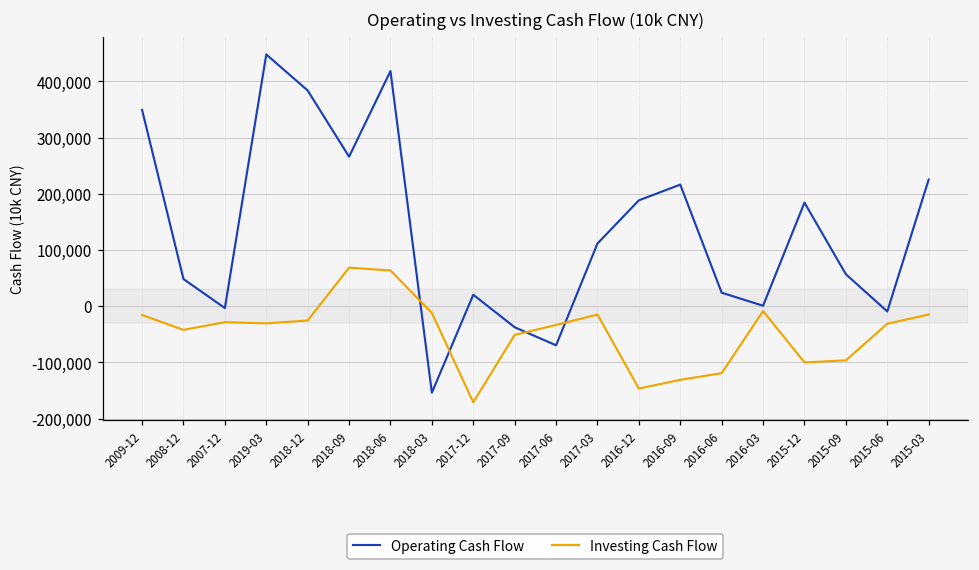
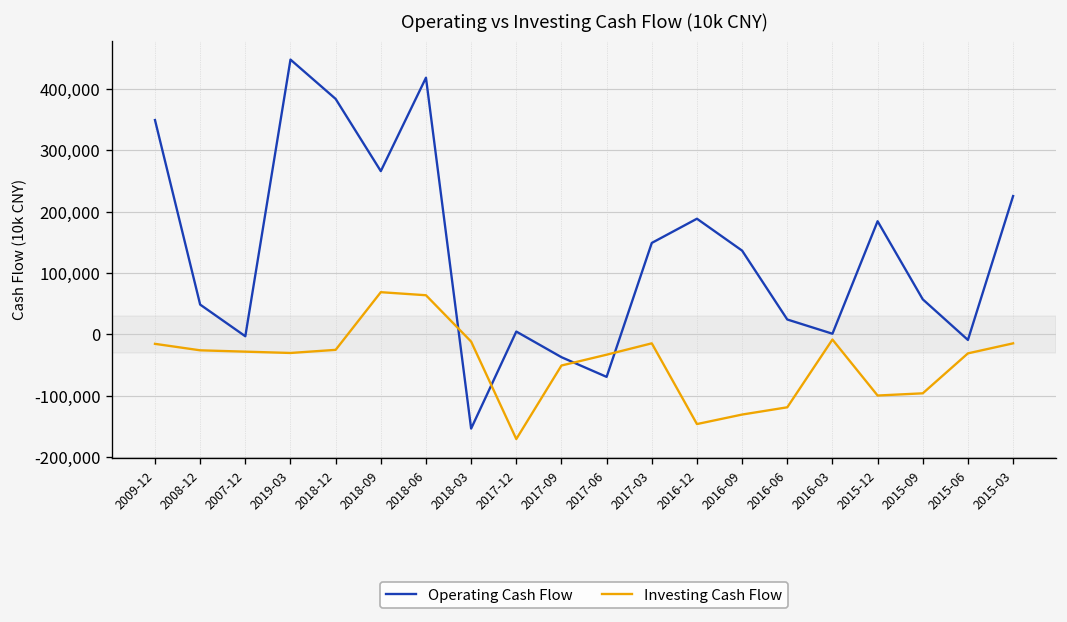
  {
    "Operating Cash Flow": {
      "2009-12": "350,000",
      "2008-12": "50,000",
      "2007-12": "0",
      "2019-03": "450,000",
      "2018-12": "380,000",
      "2018-09": "270,000",
      "2018-06": "420,000",
      "2018-03": "-150,000",
-     "2017-12": "20,000",
+     "2017-12": "0",
      "2017-09": "-40,000",
      "2017-06": "-70,000",
-     "2017-03": "110,000",
+     "2017-03": "150,000",
      "2016-12": "190,000",
-     "2016-09": "220,000",
+     "2016-09": "140,000",
      "2016-06": "20,000",
      "2016-03": "0",
      "2015-12": "180,000",
      "2015-09": "60,000",
      "2015-06": "-10,000",
      "2015-03": "230,000"
    },
    "Investing Cash Flow": {
      "2009-12": "-20,000",
-     "2008-12": "-40,000",
+     "2008-12": "-30,000",
      "2007-12": "-30,000",
      "2019-03": "-30,000",
      "2018-12": "-30,000",
      "2018-09": "70,000",
      "2018-06": "60,000",
      "2018-03": "-10,000",
      "2017-12": "-170,000",
      "2017-09": "-50,000",
      "2017-06": "-30,000",
      "2017-03": "-10,000",
      "2016-12": "-150,000",
      "2016-09": "-130,000",
      "2016-06": "-120,000",
      "2016-03": "-10,000",
      "2015-12": "-100,000",
      "2015-09": "-100,000",
      "2015-06": "-30,000",
      "2015-03": "-10,000"
    }
  }
